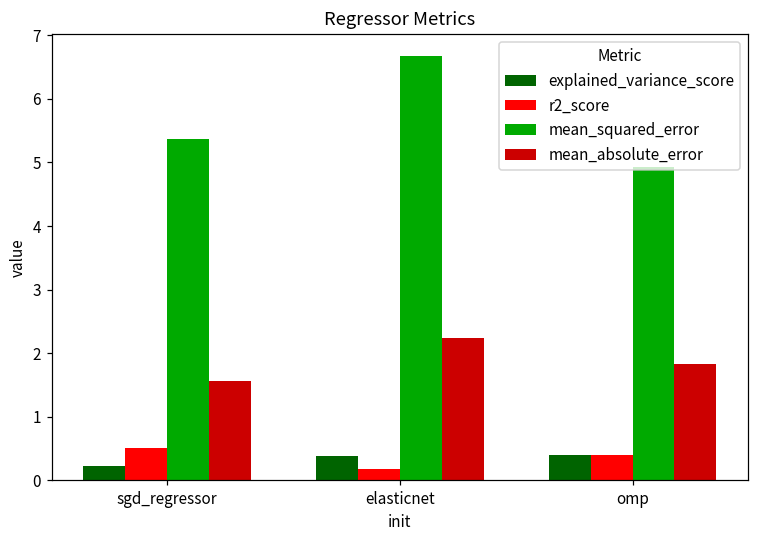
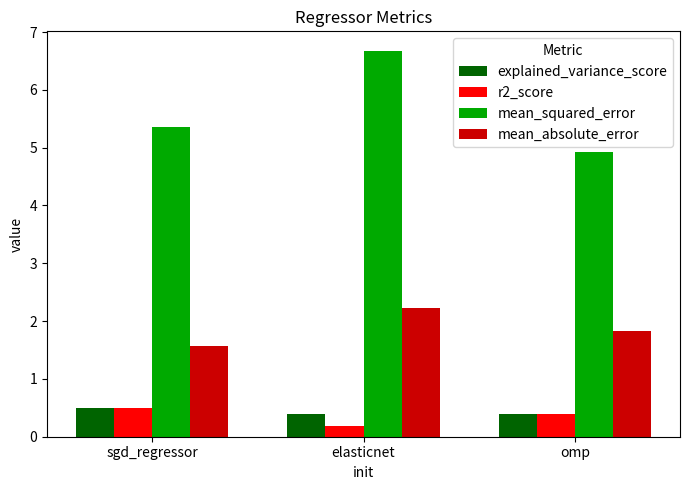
  {
    "explained_variance_score": {
-     "sgd_regressor": 0.2,
+     "sgd_regressor": 0.5,
      "elasticnet": 0.4,
      "omp": 0.4
    },
    "mean_squared_error": {
      "sgd_regressor": 5.4,
      "elasticnet": 6.7,
      "omp": 4.9
    }
  }
